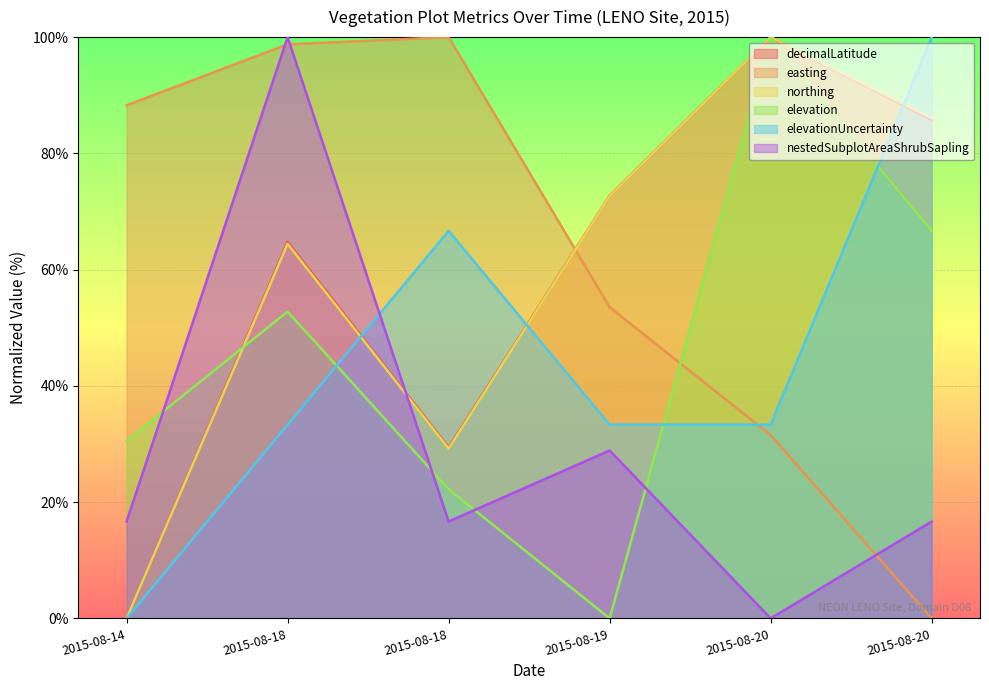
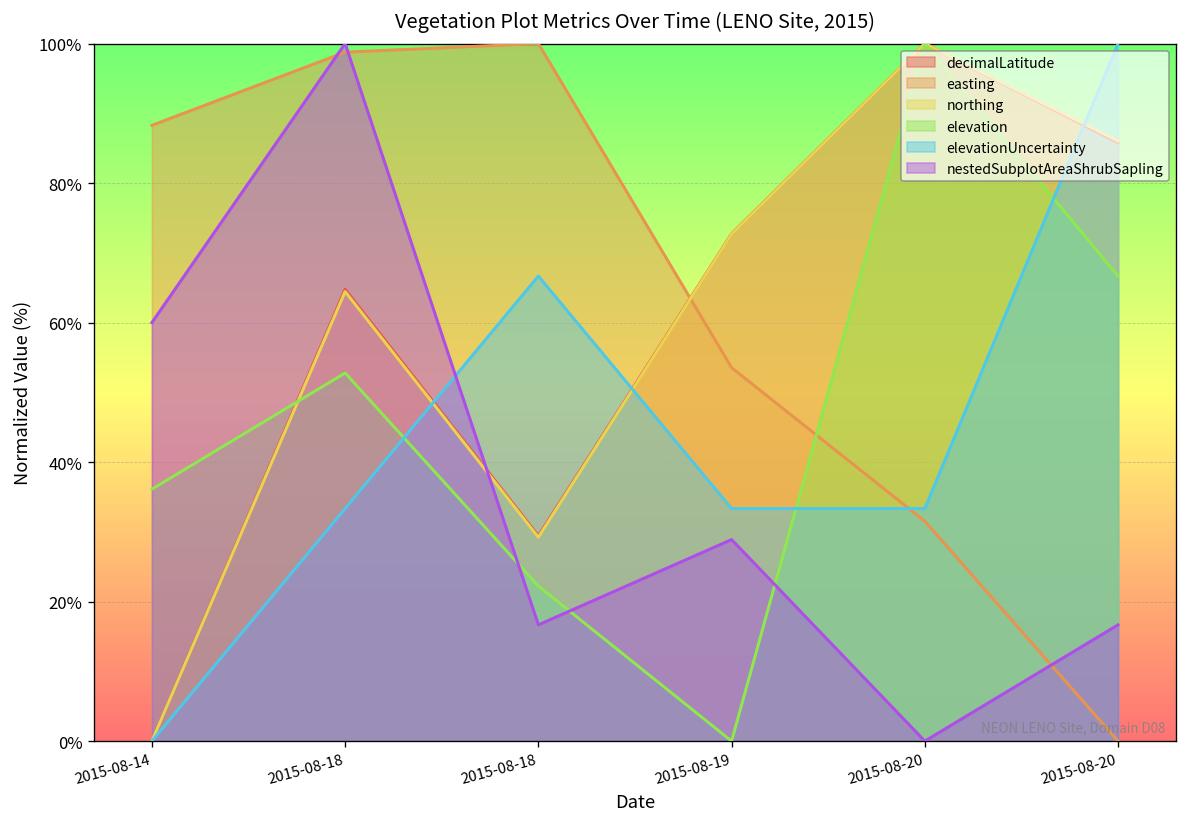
  {
    "elevation": {
-     "2015-08-14": "31%",
+     "2015-08-14": "36%",
      "2015-08-19": "0%"
    },
    "elevationUncertainty": {
      "2015-08-19": "33%"
    },
    "nestedSubplotAreaShrubSapling": {
-     "2015-08-14": "17%",
+     "2015-08-14": "60%",
      "2015-08-19": "29%"
    }
  }
